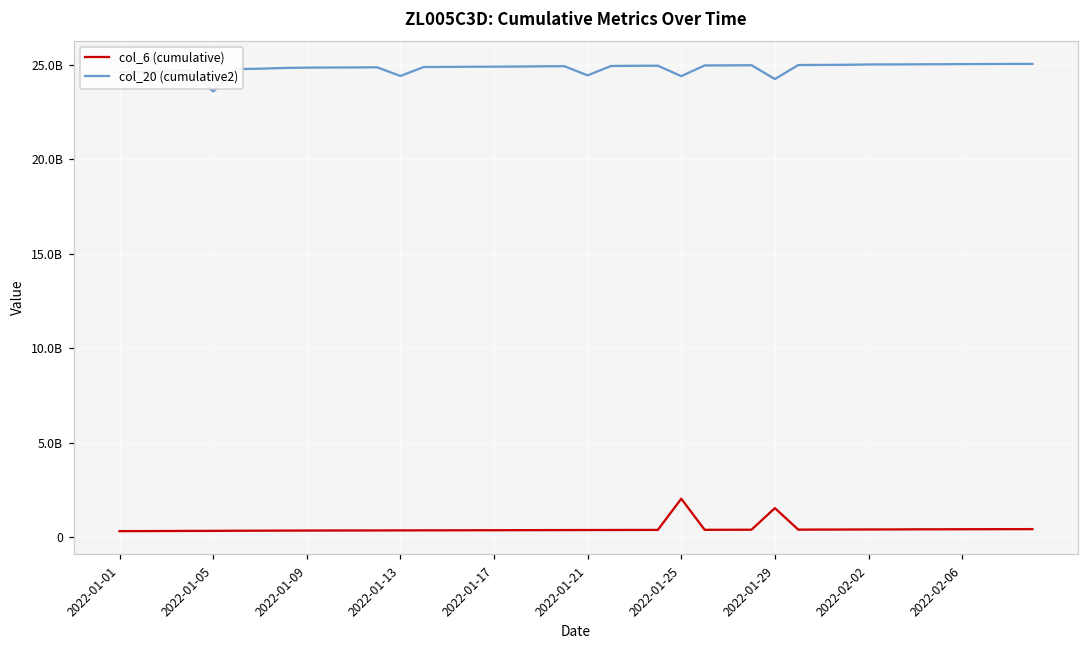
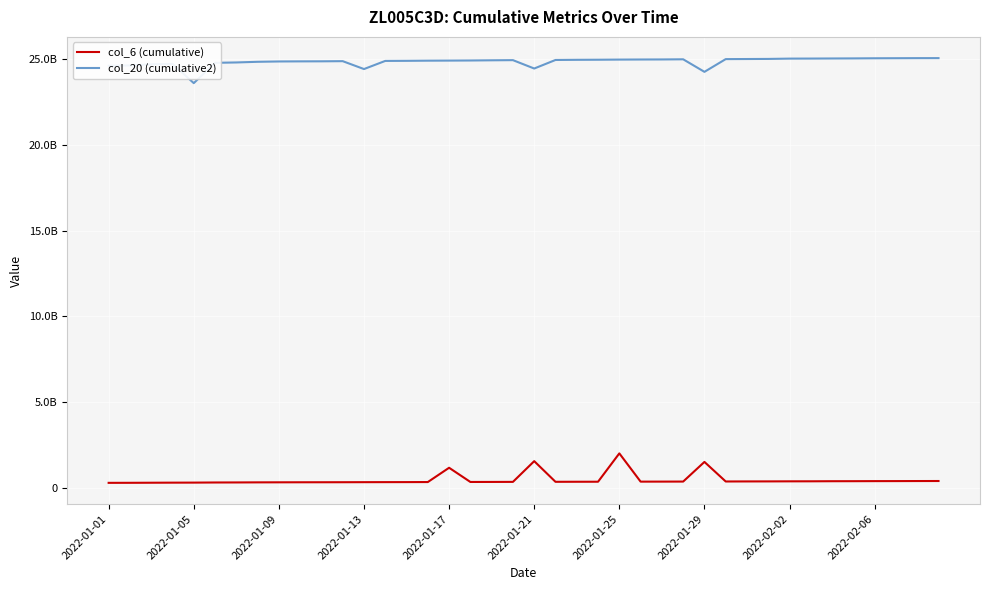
  {
    "col_6 (cumulative)": {
      "2022-01-01": 300000000,
      "2022-01-05": 300000000,
      "2022-01-09": 300000000,
      "2022-01-13": 300000000,
-     "2022-01-17": 400000000,
-     "2022-01-21": 400000000,
+     "2022-01-17": 1200000000,
+     "2022-01-21": 1600000000,
      "2022-01-25": 2000000000,
      "2022-01-29": 1500000000,
      "2022-02-02": 400000000,
      "2022-02-06": 400000000
    },
    "col_20 (cumulative2)": {
      "2022-01-05": 23600000000,
      "2022-01-09": 24900000000,
      "2022-01-13": 24400000000,
      "2022-01-17": 24900000000,
      "2022-01-21": 24400000000,
-     "2022-01-25": 24400000000,
+     "2022-01-25": 25000000000,
      "2022-01-29": 24300000000,
      "2022-02-02": 25000000000,
      "2022-02-06": 25000000000
    }
  }
